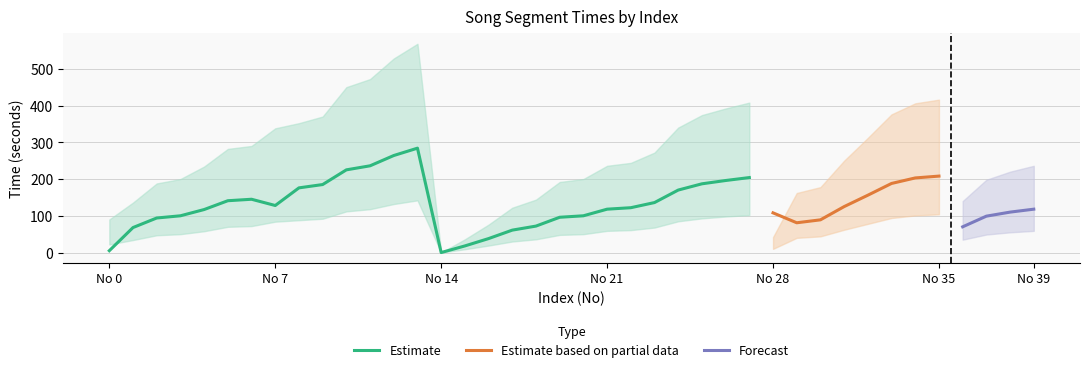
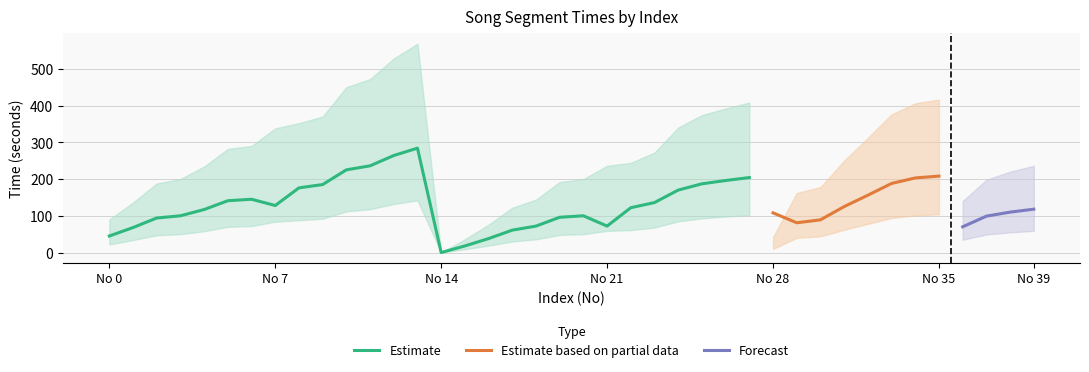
  {
    "Estimate": {
-     "No 0": 10,
+     "No 0": 50,
      "No 7": 130,
-     "No 21": 120
+     "No 21": 70
    },
    "Estimate based on partial data": {
      "No 28": 110,
      "No 35": 210
    },
    "Forecast": {
      "No 39": 120
    }
  }
